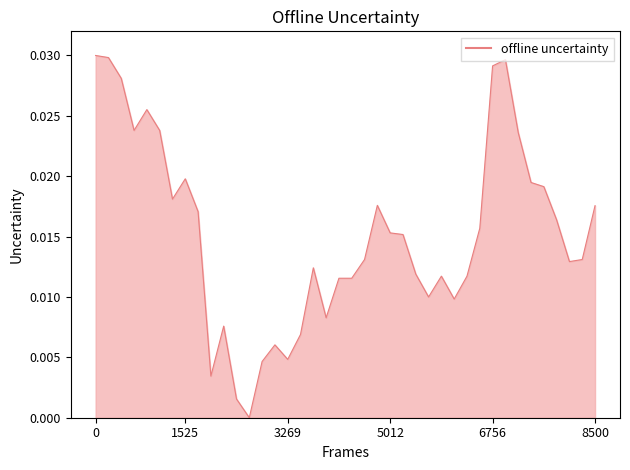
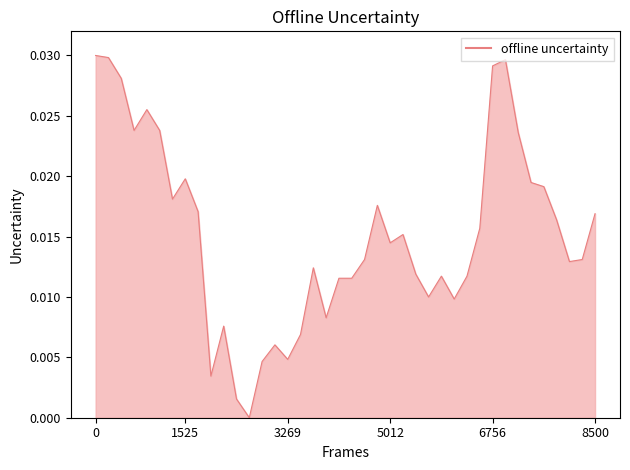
  {
    "0": 0.0300,
    "1525": 0.0198,
    "3269": 0.0048,
-   "5012": 0.0153,
+   "5012": 0.0145,
    "6756": 0.0291,
-   "8500": 0.0176
+   "8500": 0.0169
  }
